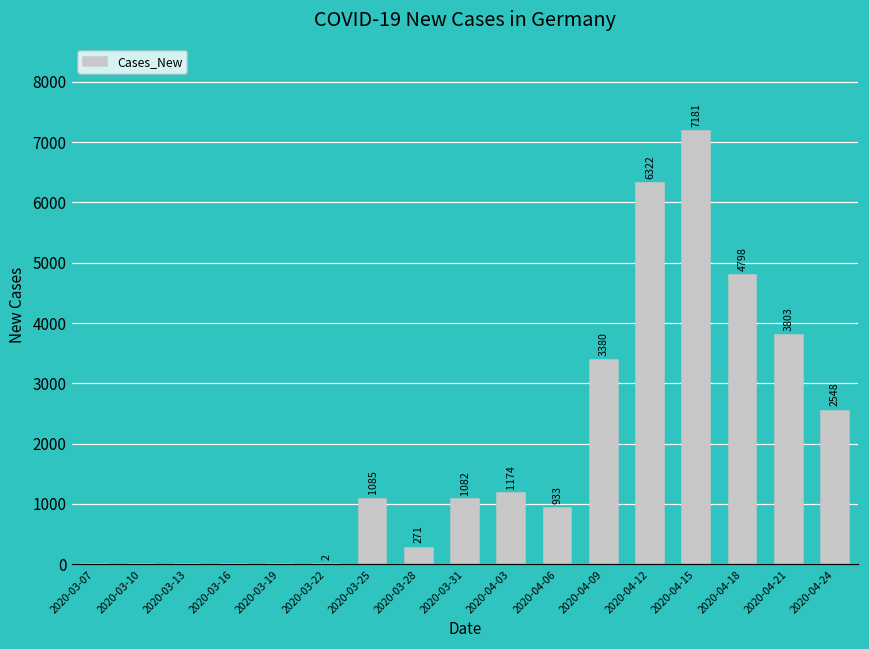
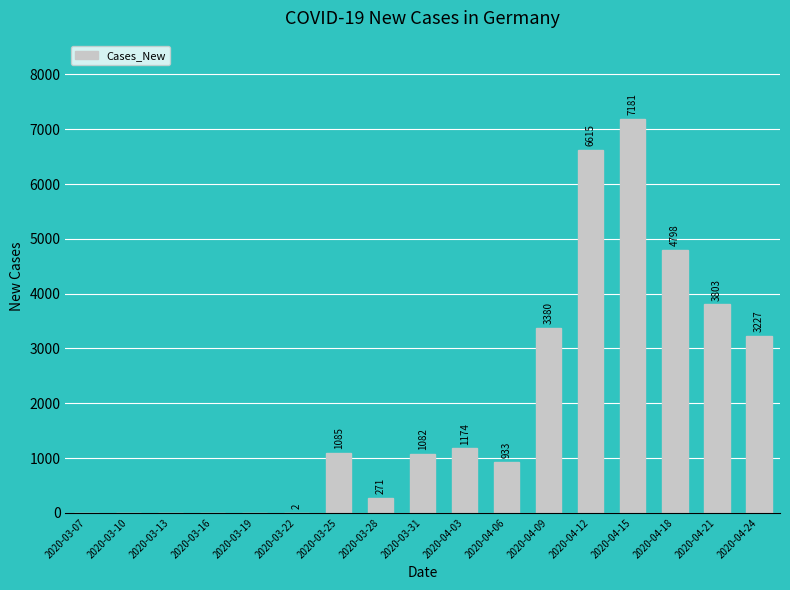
  {
    "2020-03-22": 2,
    "2020-03-25": 1085,
    "2020-03-28": 271,
    "2020-03-31": 1082,
    "2020-04-03": 1174,
    "2020-04-06": 933,
    "2020-04-09": 3380,
-   "2020-04-12": 6322,
+   "2020-04-12": 6615,
    "2020-04-15": 7181,
    "2020-04-18": 4798,
    "2020-04-21": 3803,
-   "2020-04-24": 2548
+   "2020-04-24": 3227
  }
